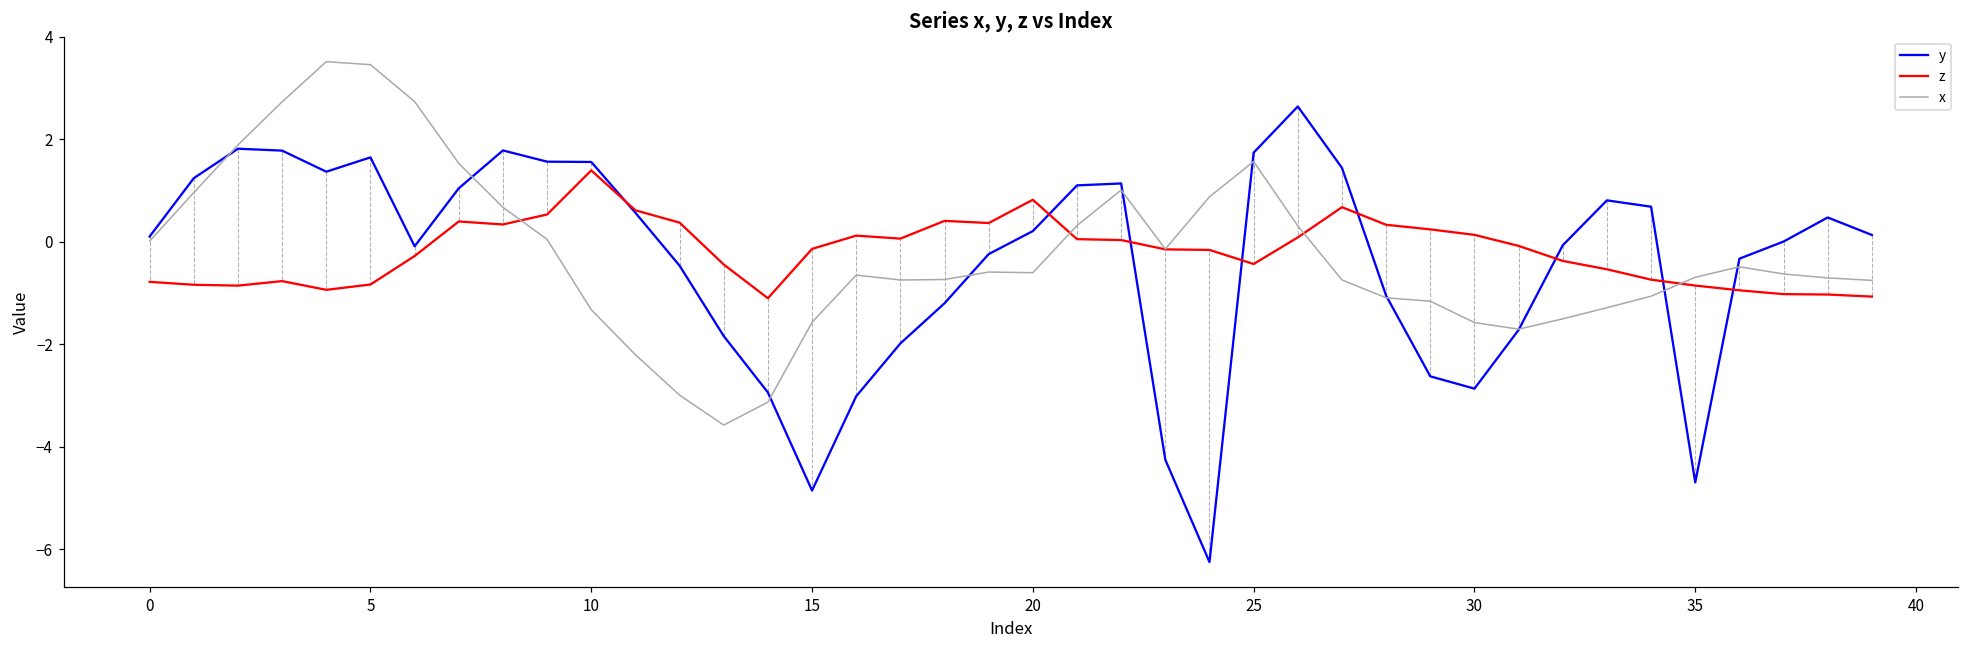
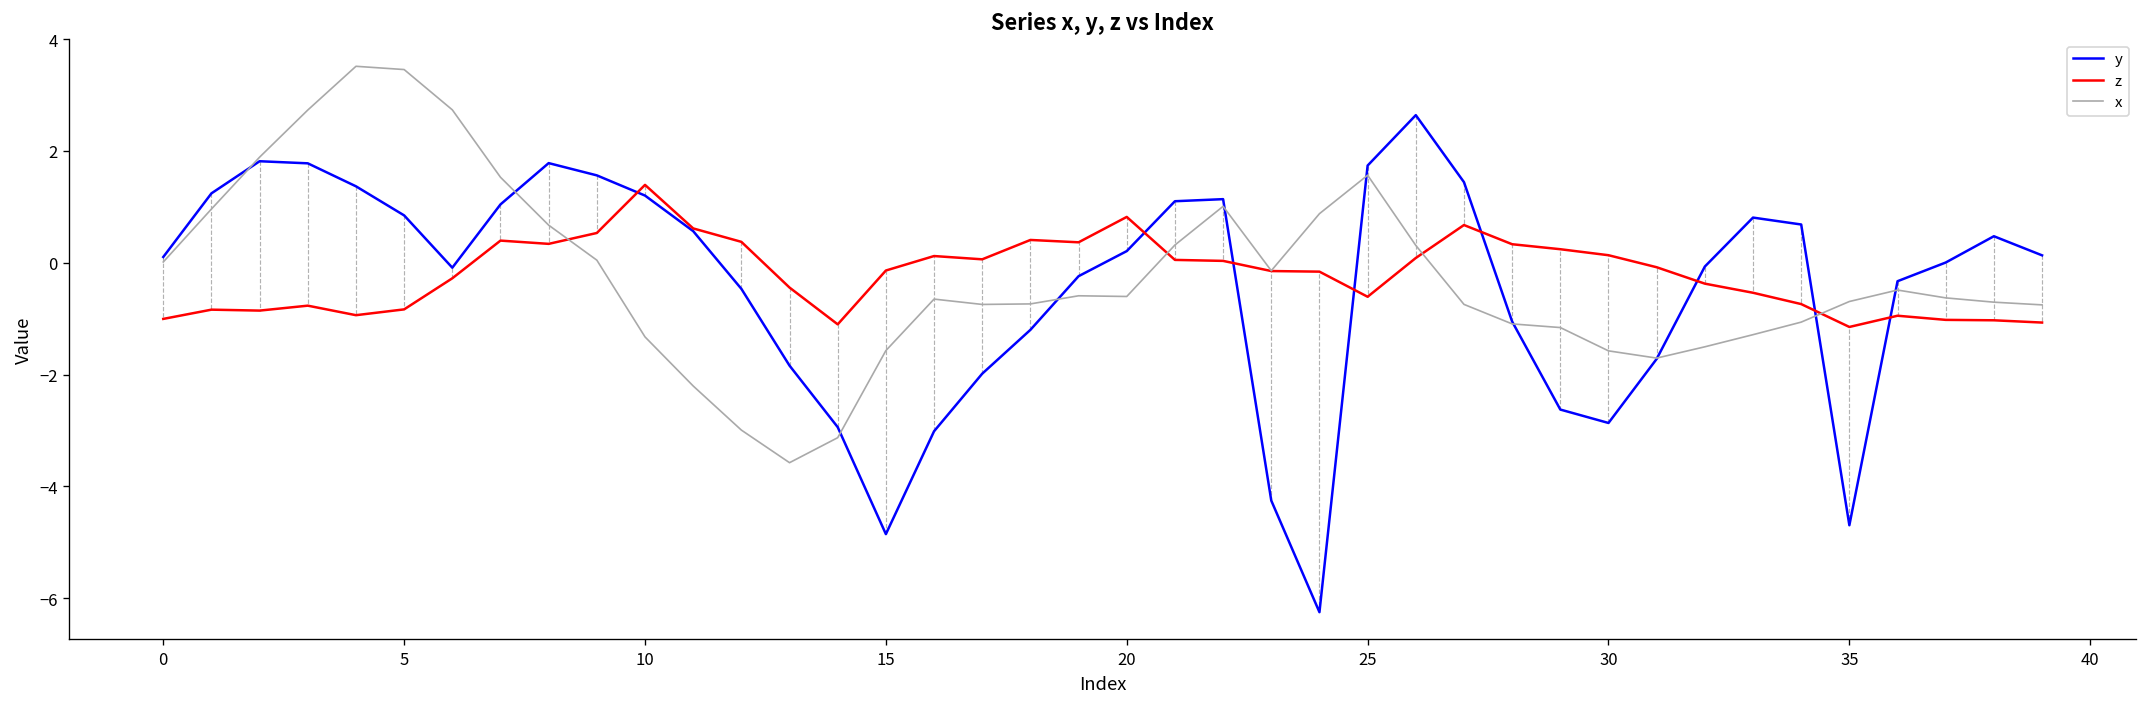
  {
    "y": {
-     "5": 1.6,
-     "10": 1.6
+     "5": 0.8,
+     "10": 1.2
    },
    "z": {
-     "0": -0.8,
-     "25": -0.4,
-     "35": -0.9
+     "0": -1.0,
+     "25": -0.6,
+     "35": -1.1
    }
  }
